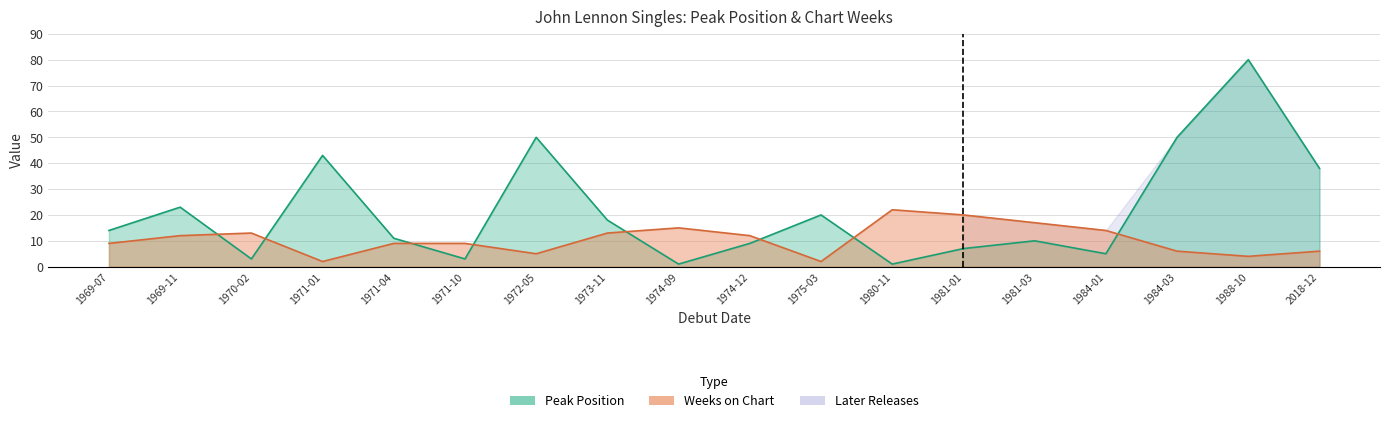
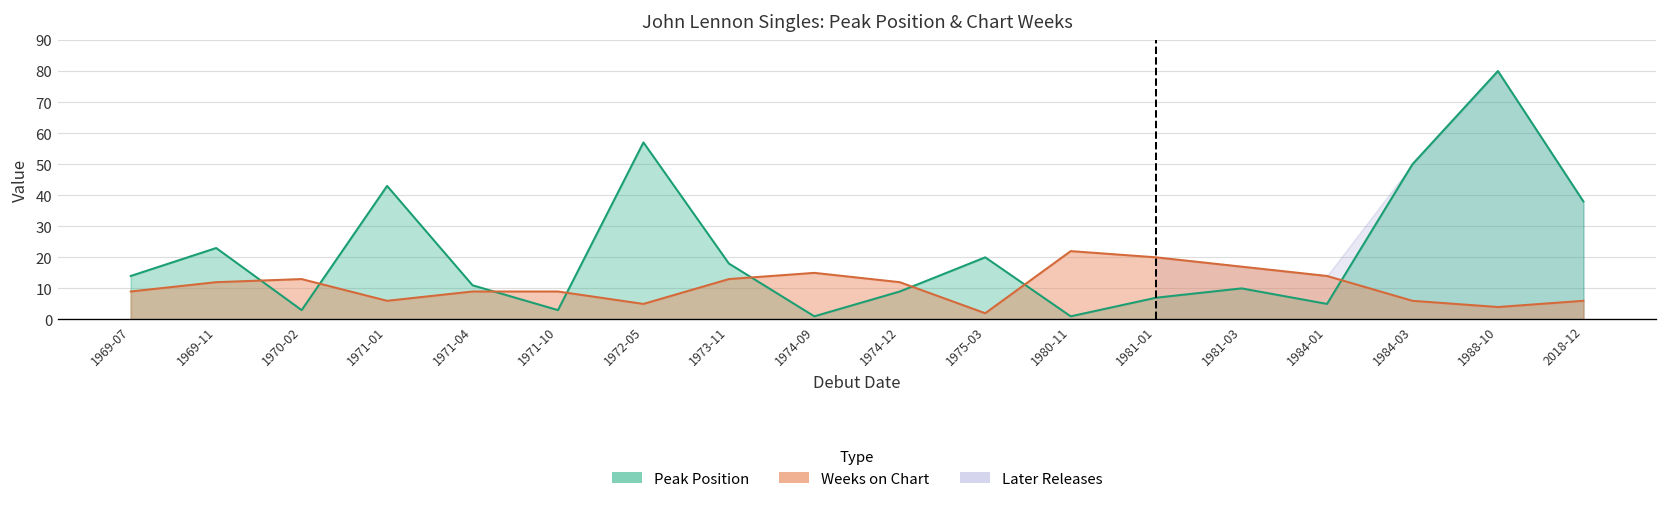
  {
    "Peak Position": {
      "1969-07": 14,
      "1969-11": 23,
      "1970-02": 3,
      "1971-01": 43,
      "1971-04": 11,
      "1971-10": 3,
-     "1972-05": 50,
+     "1972-05": 57,
      "1973-11": 18,
      "1974-09": 1,
      "1974-12": 9,
      "1975-03": 20,
      "1980-11": 1,
      "1981-01": 7,
      "1981-03": 10,
      "1984-01": 5
    },
    "Weeks on Chart": {
      "1969-07": 9,
      "1969-11": 12,
      "1970-02": 13,
-     "1971-01": 2,
+     "1971-01": 6,
      "1971-04": 9,
      "1971-10": 9,
      "1972-05": 5,
      "1973-11": 13,
      "1974-09": 15,
      "1974-12": 12,
      "1975-03": 2,
      "1980-11": 22,
      "1984-03": 6,
      "1988-10": 4,
      "2018-12": 6
    }
  }
